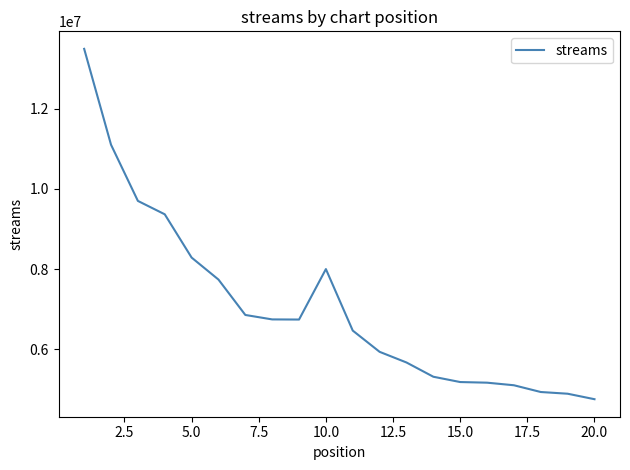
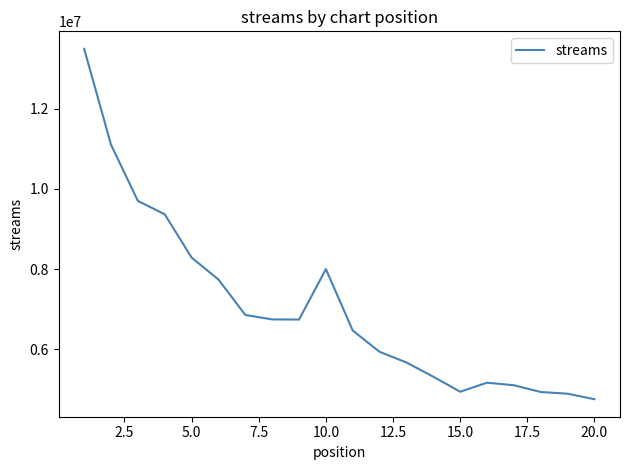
  {
    "5.0": 8300000,
    "10.0": 8000000,
-   "15.0": 5200000,
+   "15.0": 4900000,
    "20.0": 4800000
  }
